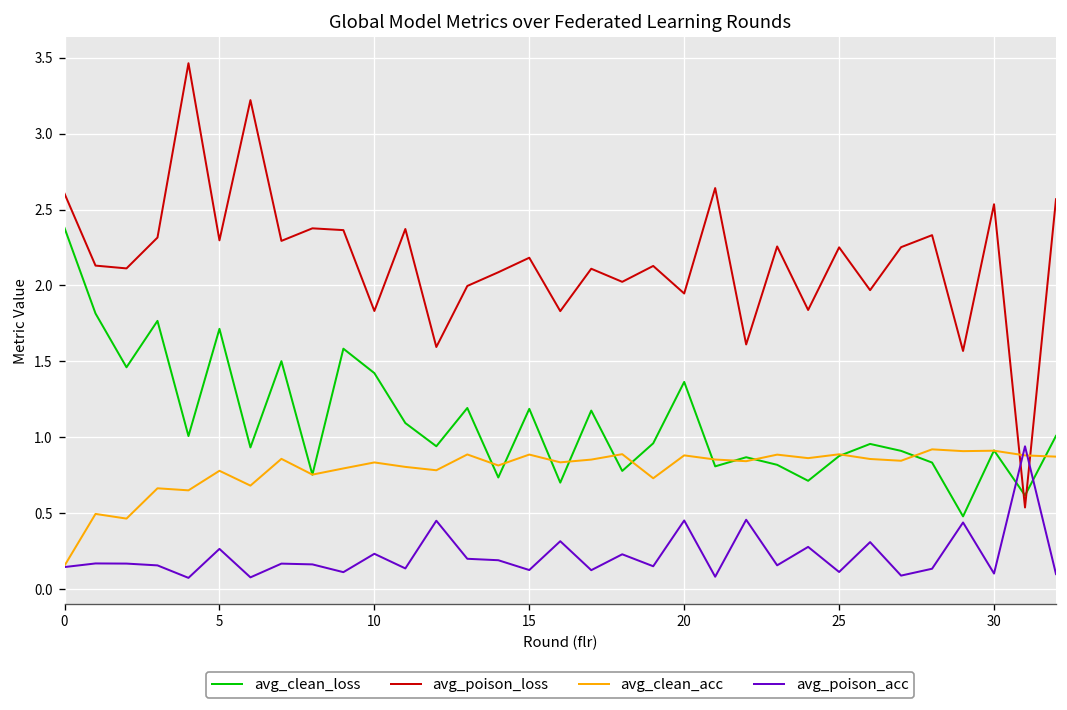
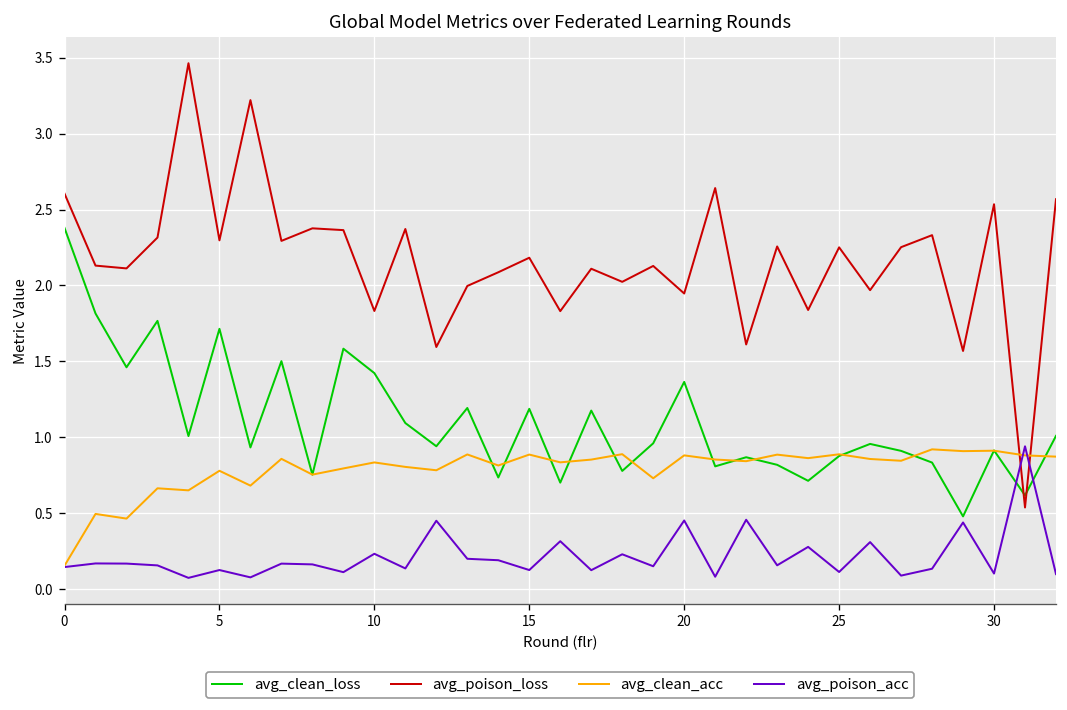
  {
    "avg_clean_loss": {
      "0": 2.38,
      "5": 1.71,
      "10": 1.42,
      "15": 1.19,
      "20": 1.36
    },
    "avg_poison_loss": {
      "0": 2.60,
      "5": 2.30,
      "10": 1.83,
      "15": 2.18,
      "20": 1.95,
      "25": 2.25,
      "30": 2.53
    },
    "avg_clean_acc": {
      "5": 0.78,
      "10": 0.83,
      "15": 0.89,
      "20": 0.88
    },
    "avg_poison_acc": {
-     "5": 0.27,
+     "5": 0.13,
      "10": 0.23,
      "15": 0.13,
      "20": 0.45,
      "25": 0.11,
      "30": 0.10
    }
  }
